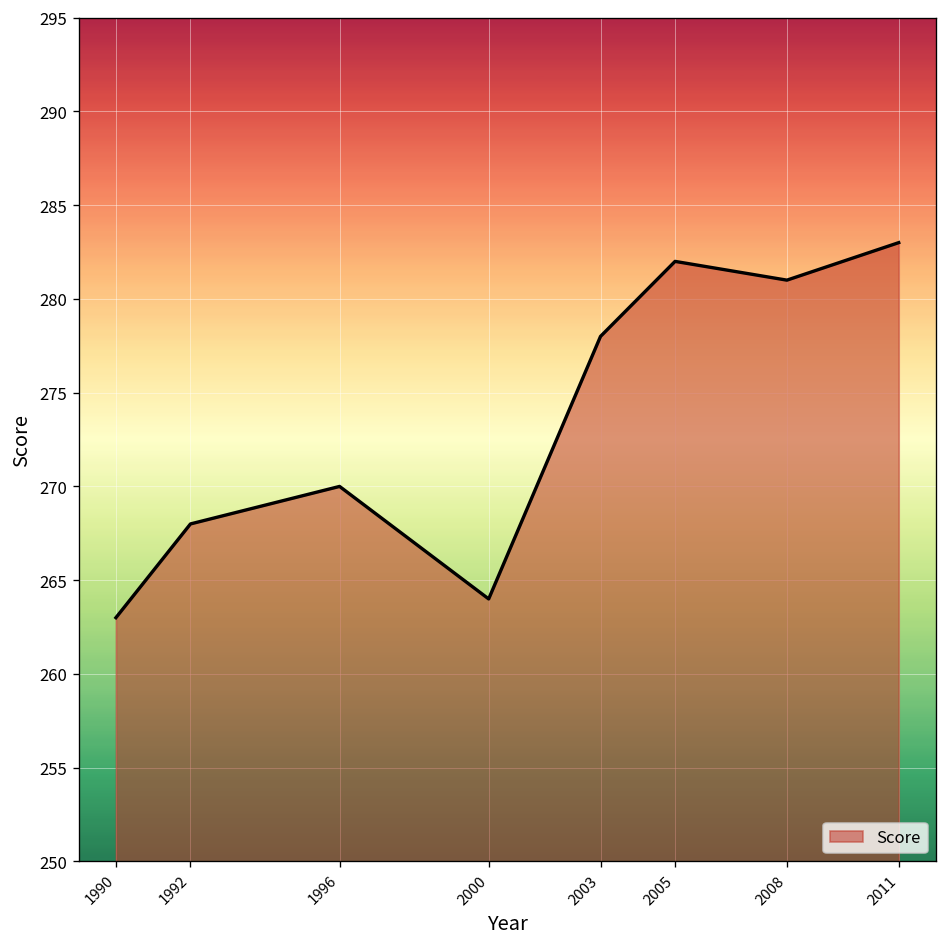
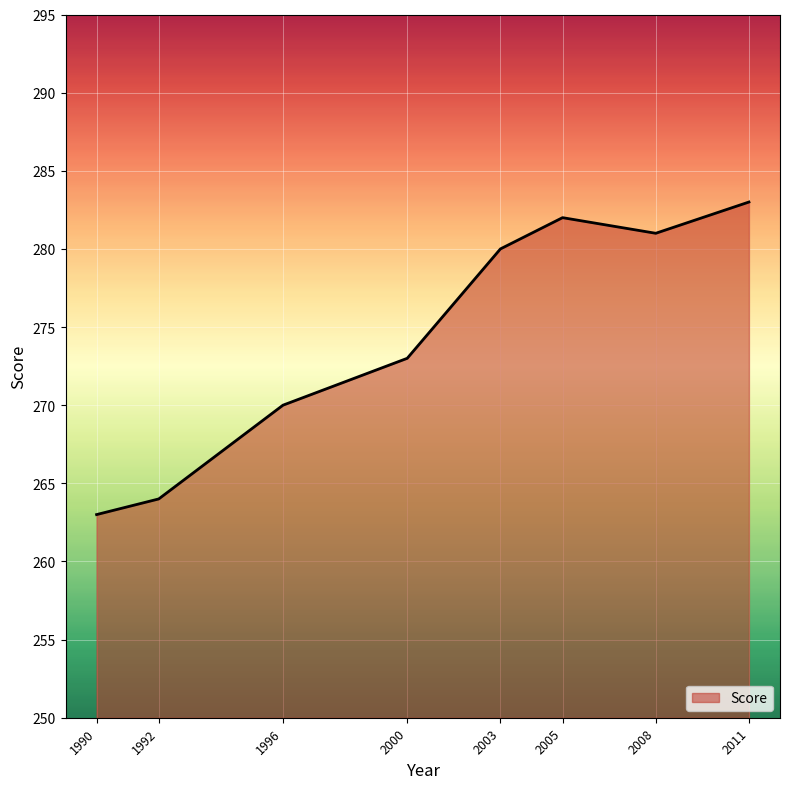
  {
    "1990": 263,
-   "1992": 268,
+   "1992": 264,
    "1996": 270,
-   "2000": 264,
-   "2003": 278,
+   "2000": 273,
+   "2003": 280,
    "2005": 282,
    "2008": 281,
    "2011": 283
  }
